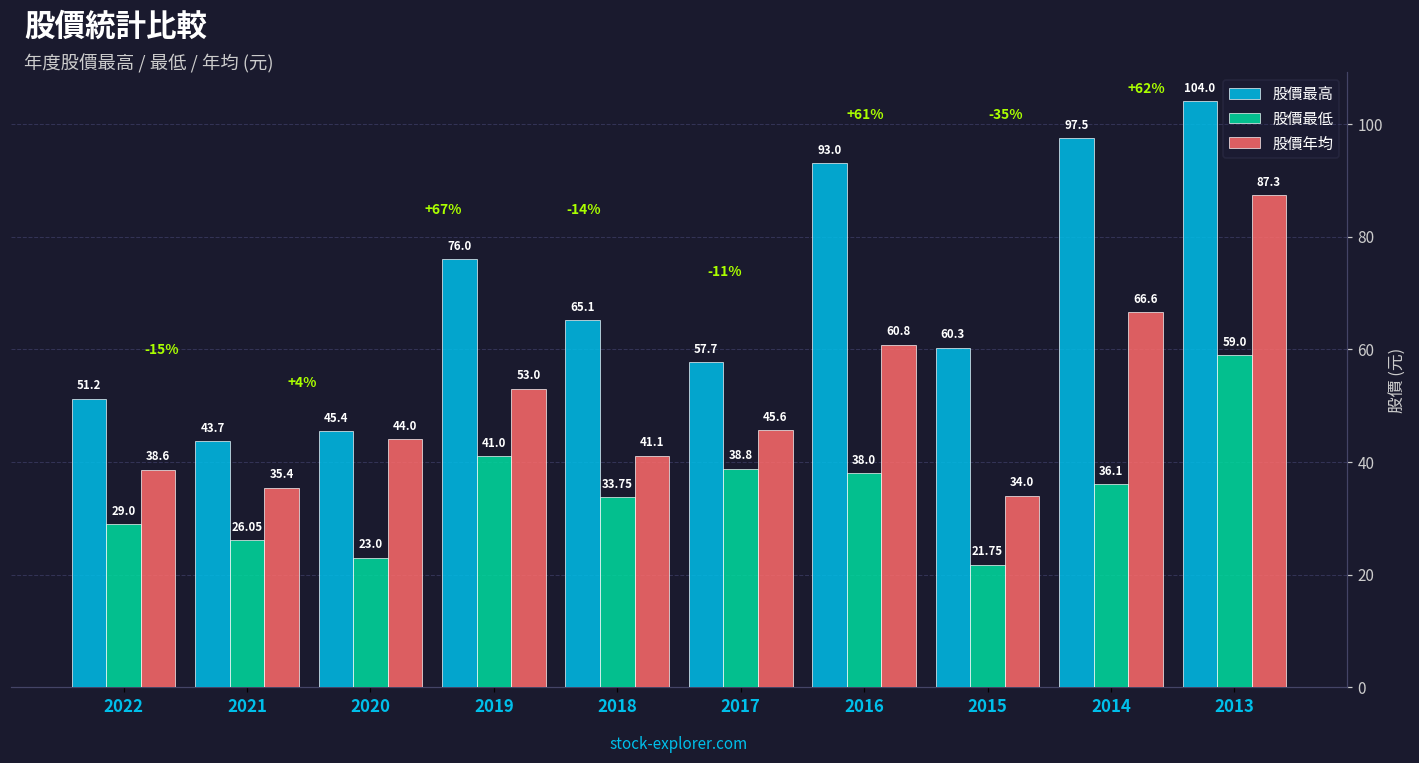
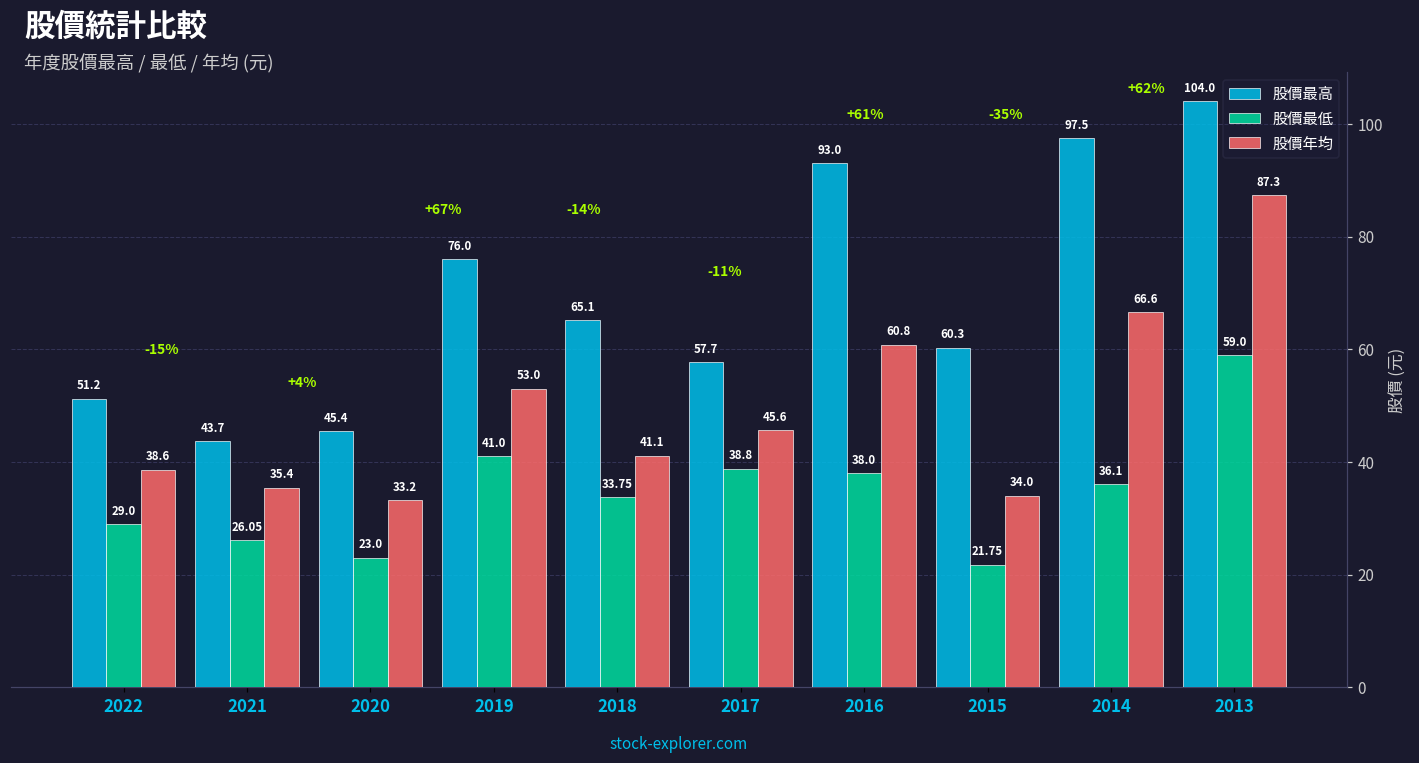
  {
    "股價最高": {
      "2022": 51.2,
      "2021": 43.7,
      "2020": 45.4,
      "2019": 76.0,
      "2018": 65.1,
      "2017": 57.7,
      "2016": 93.0,
      "2015": 60.3,
      "2014": 97.5,
      "2013": 104.0
    },
    "股價最低": {
      "2022": 29.0,
      "2021": 26.05,
      "2020": 23.0,
      "2019": 41.0,
      "2018": 33.75,
      "2017": 38.8,
      "2016": 38.0,
      "2015": 21.75,
      "2014": 36.1,
      "2013": 59.0
    },
    "股價年均": {
      "2022": 38.6,
      "2021": 35.4,
-     "2020": 44.0,
+     "2020": 33.2,
      "2019": 53.0,
      "2018": 41.1,
      "2017": 45.6,
      "2016": 60.8,
      "2015": 34.0,
      "2014": 66.6,
      "2013": 87.3
    }
  }
